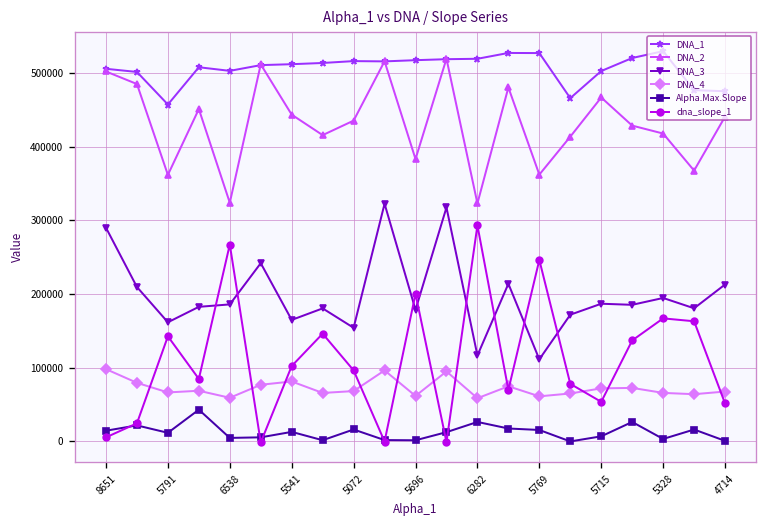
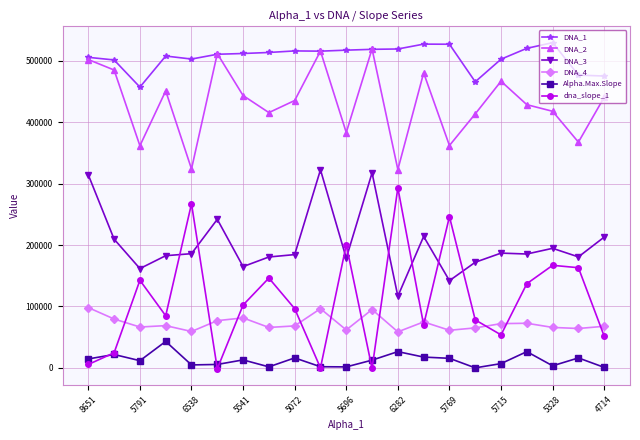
  {
    "DNA_3": {
-     "8651": 290000,
+     "8651": 310000,
      "5791": 160000,
      "6538": 190000,
      "5541": 160000,
-     "5072": 150000,
+     "5072": 180000,
      "5696": 180000,
      "6282": 120000,
-     "5769": 110000,
+     "5769": 140000,
      "5715": 190000,
      "5328": 190000,
      "4714": 210000
    },
    "Alpha.Max.Slope": {
      "8651": 10000,
      "5791": 10000,
      "6538": 0,
      "5541": 10000,
      "5072": 20000,
      "5696": 0,
      "6282": 30000,
      "5769": 20000,
      "5715": 10000,
      "5328": 0,
      "4714": 0
    },
    "dna_slope_1": {
      "8651": 10000,
      "5791": 140000,
      "6538": 270000,
      "5541": 100000,
      "5072": 100000,
      "5696": 200000,
      "6282": 290000,
      "5769": 250000,
      "5715": 50000,
      "5328": 170000,
      "4714": 50000
    }
  }
